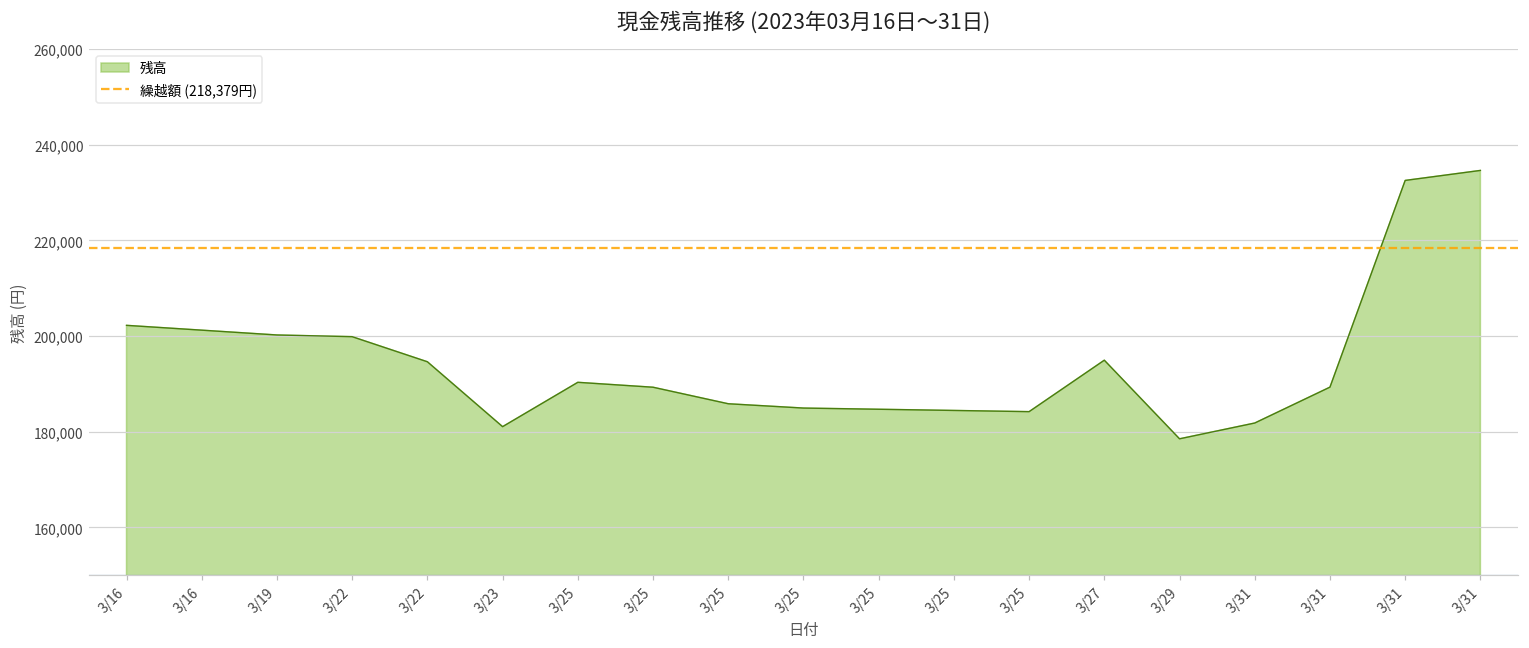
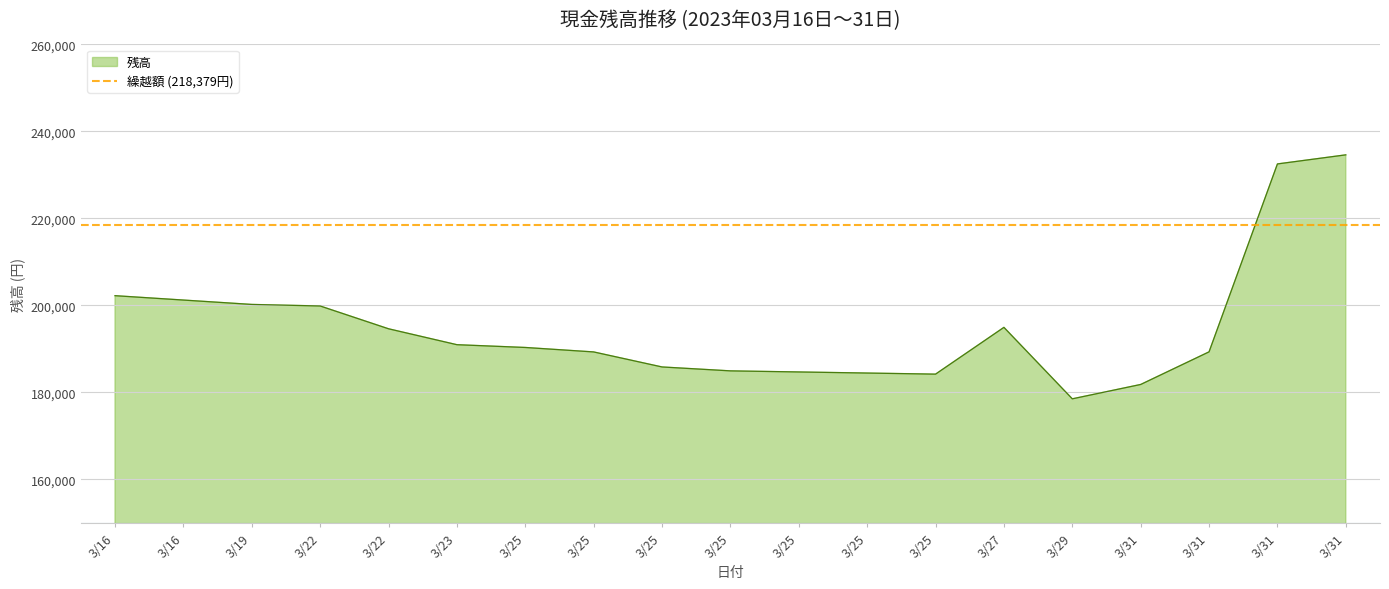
  {
    "3/19": "200,000",
-   "3/23": "181,000",
+   "3/23": "191,000",
    "3/27": "195,000",
    "3/29": "179,000"
  }
